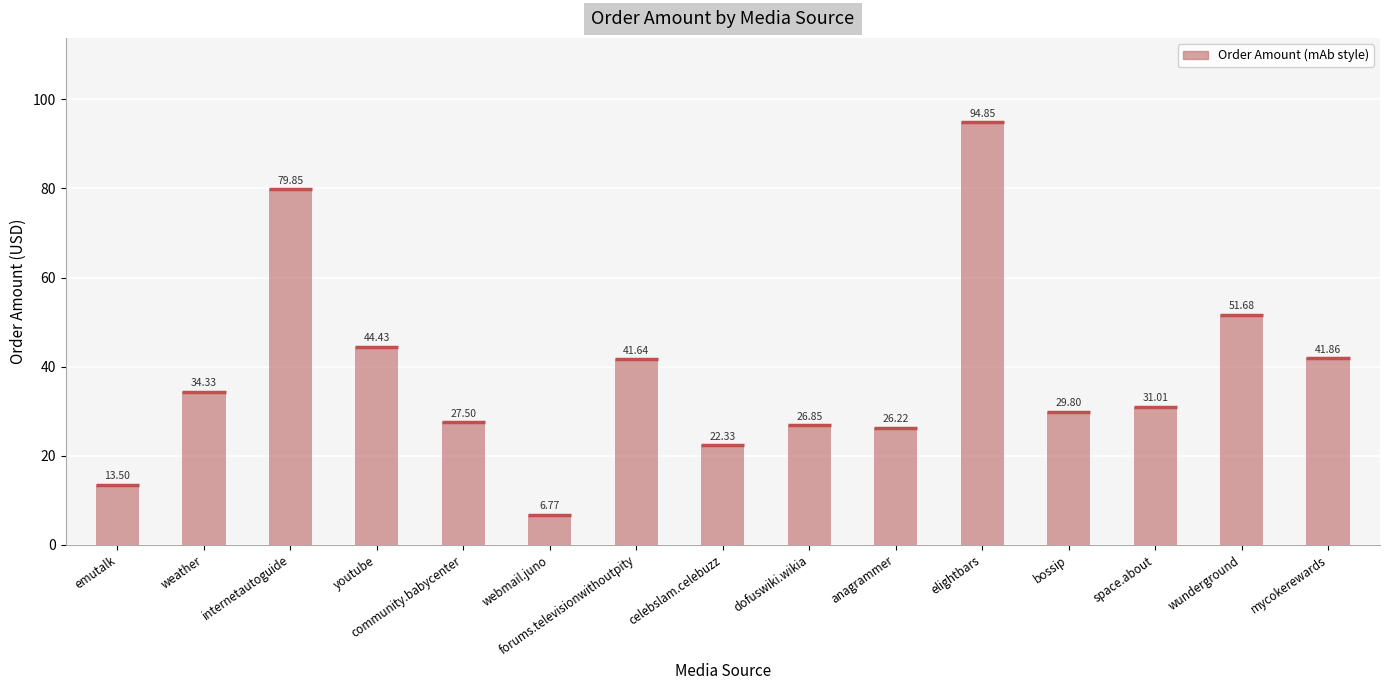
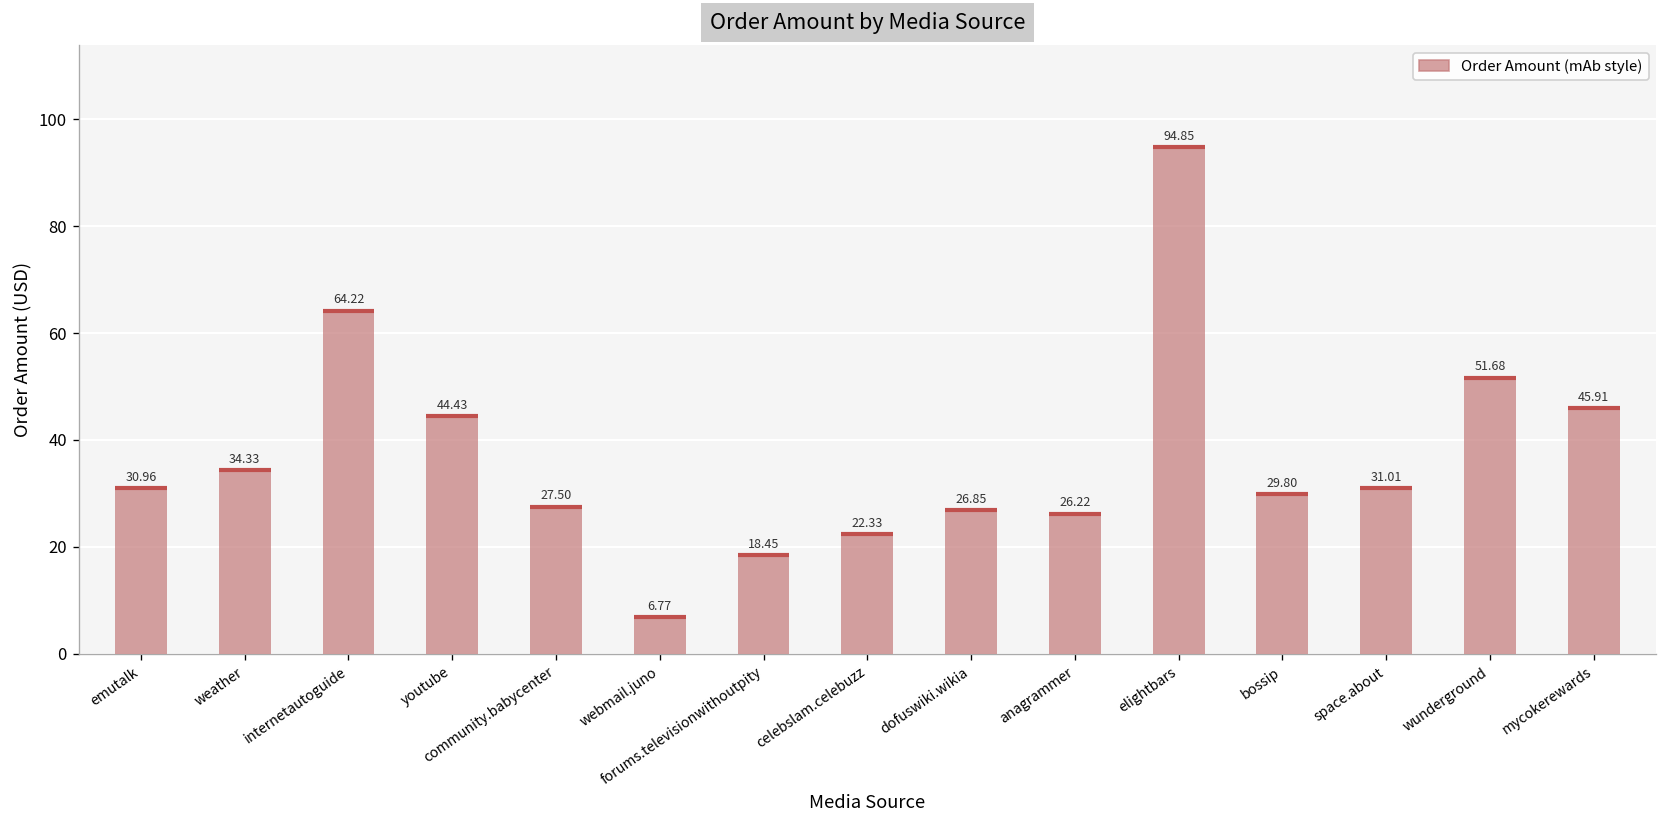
  {
-   "emutalk": 13.50,
+   "emutalk": 30.96,
    "weather": 34.33,
-   "internetautoguide": 79.85,
+   "internetautoguide": 64.22,
    "youtube": 44.43,
    "community.babycenter": 27.50,
    "webmail.juno": 6.77,
-   "forums.televisionwithoutpity": 41.64,
+   "forums.televisionwithoutpity": 18.45,
    "celebslam.celebuzz": 22.33,
    "dofuswiki.wikia": 26.85,
    "anagrammer": 26.22,
    "elightbars": 94.85,
    "bossip": 29.80,
    "space.about": 31.01,
    "wunderground": 51.68,
-   "mycokerewards": 41.86
+   "mycokerewards": 45.91
  }
